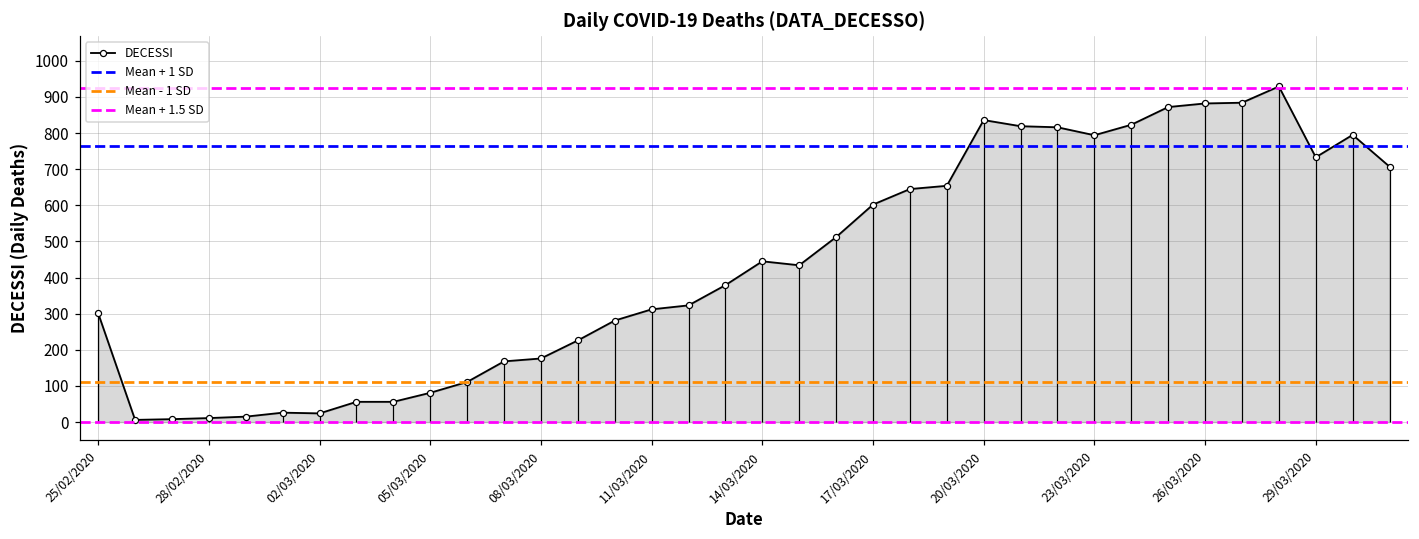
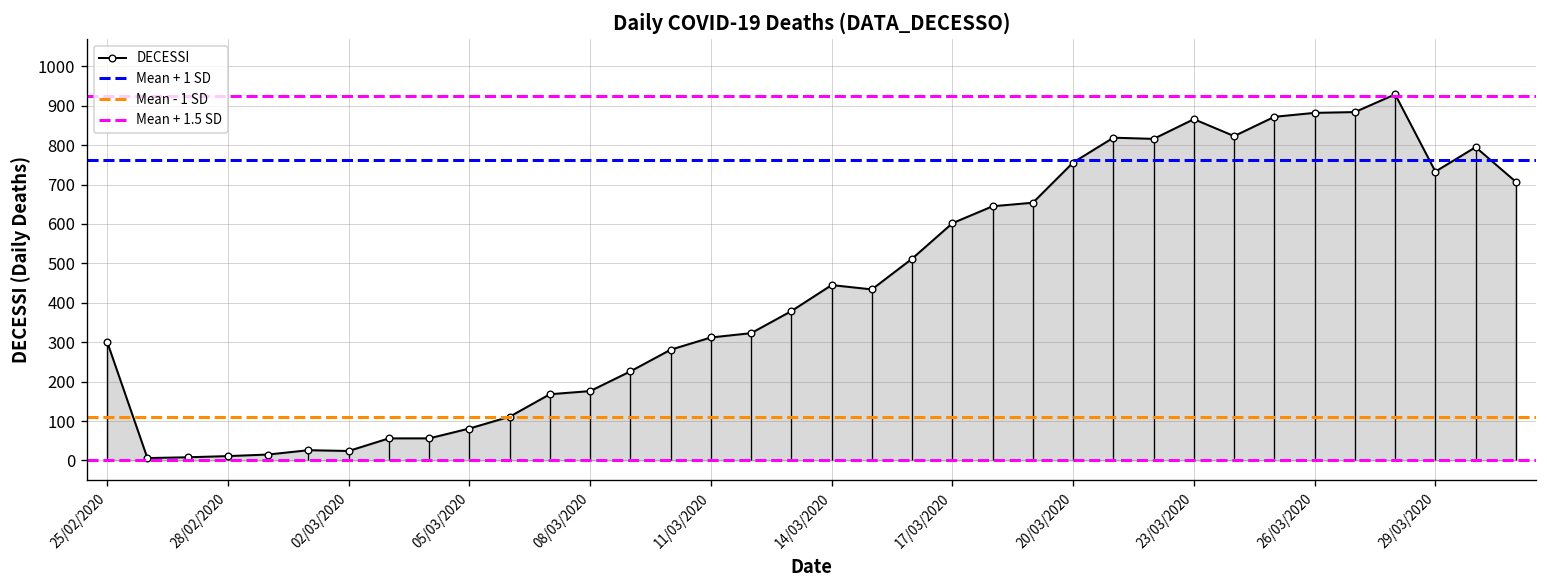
  {
    "25/02/2020": 300,
    "28/02/2020": 10,
    "02/03/2020": 20,
    "05/03/2020": 80,
    "08/03/2020": 180,
    "11/03/2020": 310,
    "14/03/2020": 450,
    "17/03/2020": 600,
-   "20/03/2020": 840,
-   "23/03/2020": 790,
+   "20/03/2020": 760,
+   "23/03/2020": 870,
    "26/03/2020": 880,
    "29/03/2020": 730
  }
